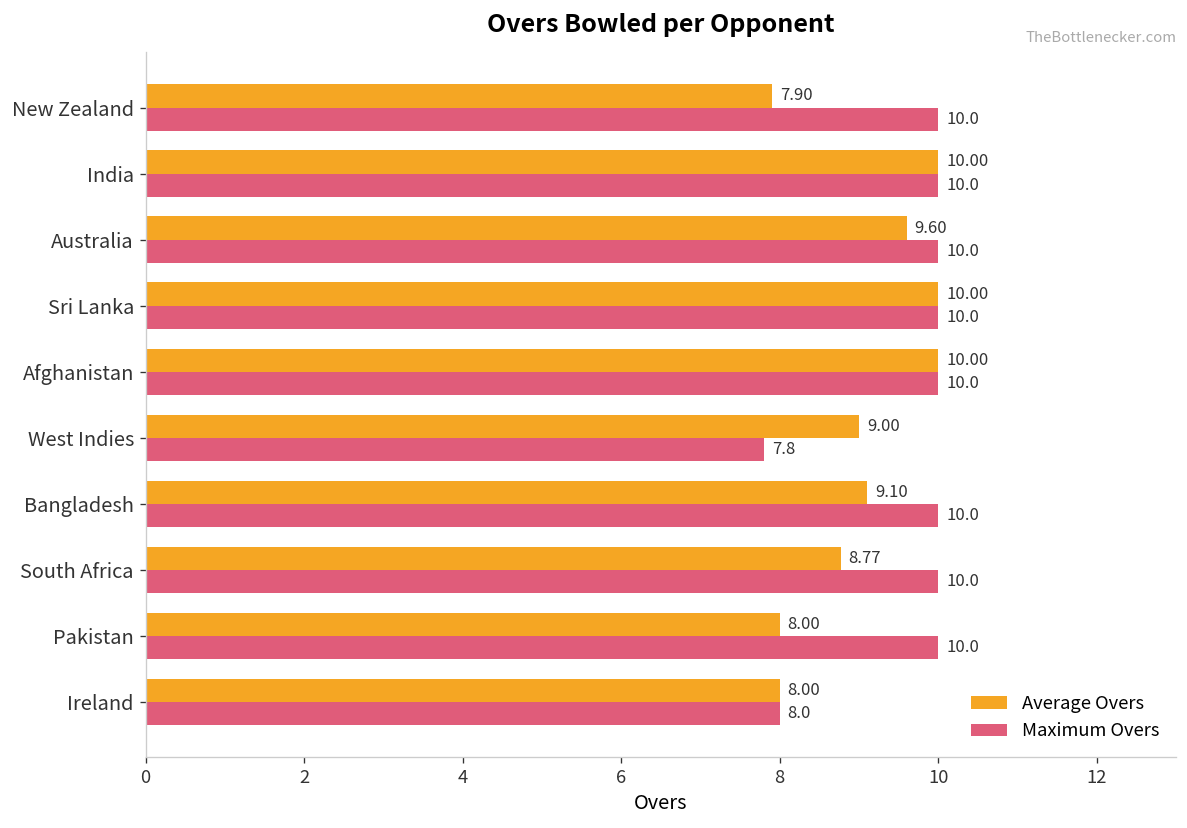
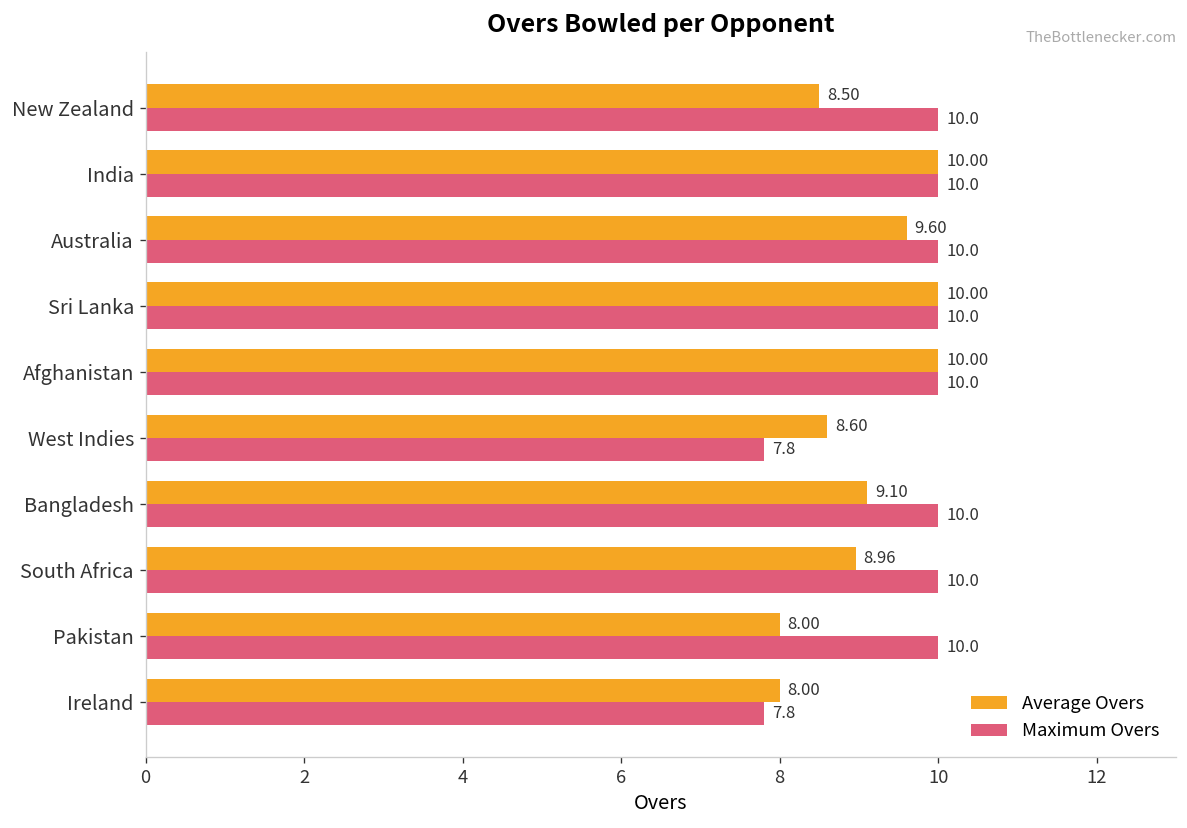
  {
    "Average Overs": {
-     "New Zealand": 7.90,
+     "New Zealand": 8.50,
      "India": 10.00,
      "Australia": 9.60,
      "Sri Lanka": 10.00,
      "Afghanistan": 10.00,
-     "West Indies": 9.00,
+     "West Indies": 8.60,
      "Bangladesh": 9.10,
-     "South Africa": 8.77,
+     "South Africa": 8.96,
      "Pakistan": 8.00,
      "Ireland": 8.00
    },
    "Maximum Overs": {
      "New Zealand": 10.0,
      "India": 10.0,
      "Australia": 10.0,
      "Sri Lanka": 10.0,
      "Afghanistan": 10.0,
      "West Indies": 7.8,
      "Bangladesh": 10.0,
      "South Africa": 10.0,
      "Pakistan": 10.0,
-     "Ireland": 8.0
+     "Ireland": 7.8
    }
  }
